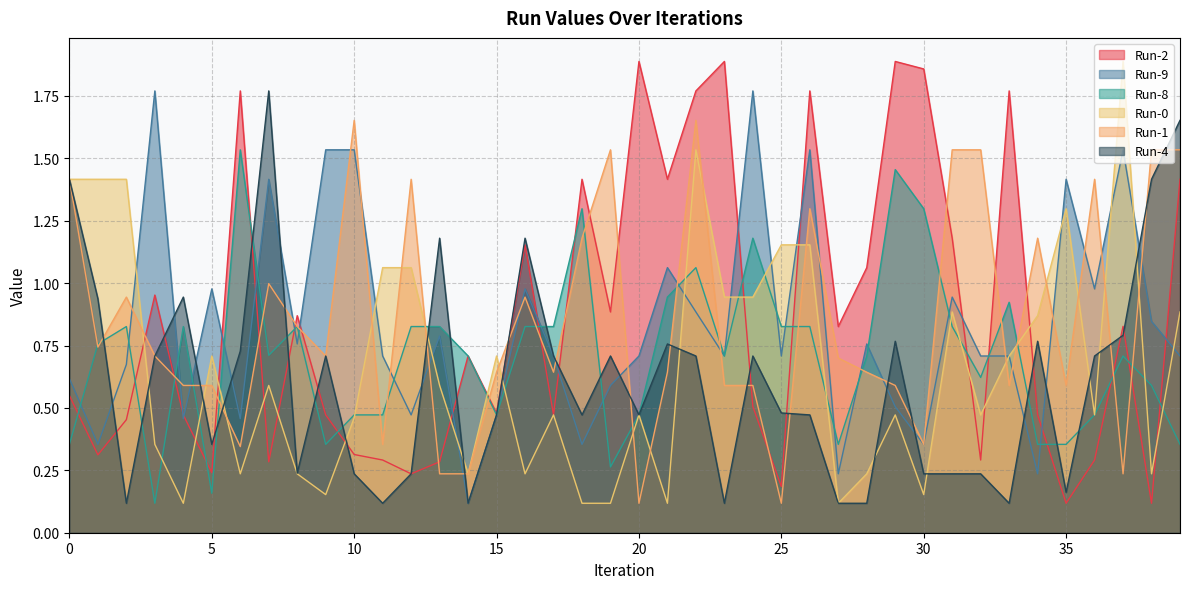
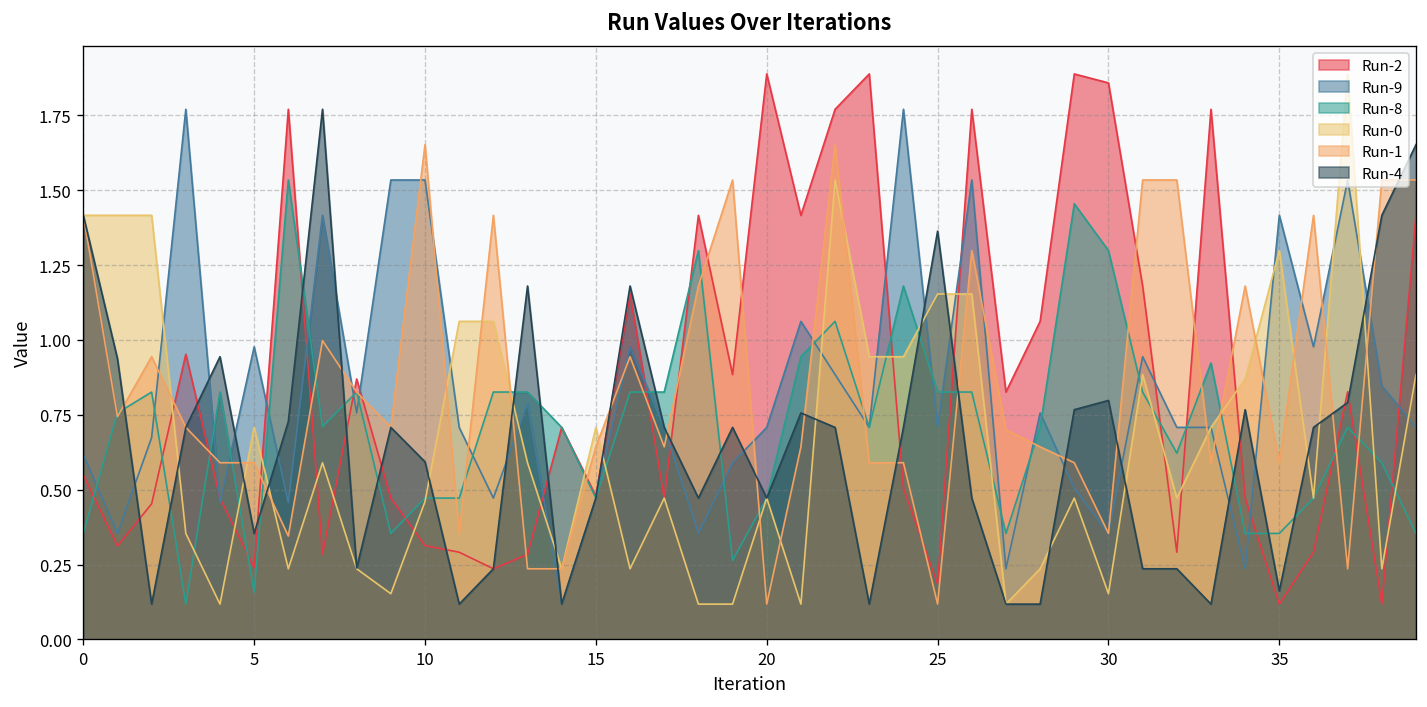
  {
    "Run-2": {
      "0": 0.55,
      "5": 0.24,
      "10": 0.31,
      "20": 1.89,
      "25": 0.18,
      "30": 1.86,
      "35": 0.12
    },
    "Run-4": {
      "5": 0.35,
-     "10": 0.24,
-     "25": 0.48,
-     "30": 0.24,
+     "10": 0.59,
+     "25": 1.36,
+     "30": 0.80,
      "35": 0.16
    }
  }
